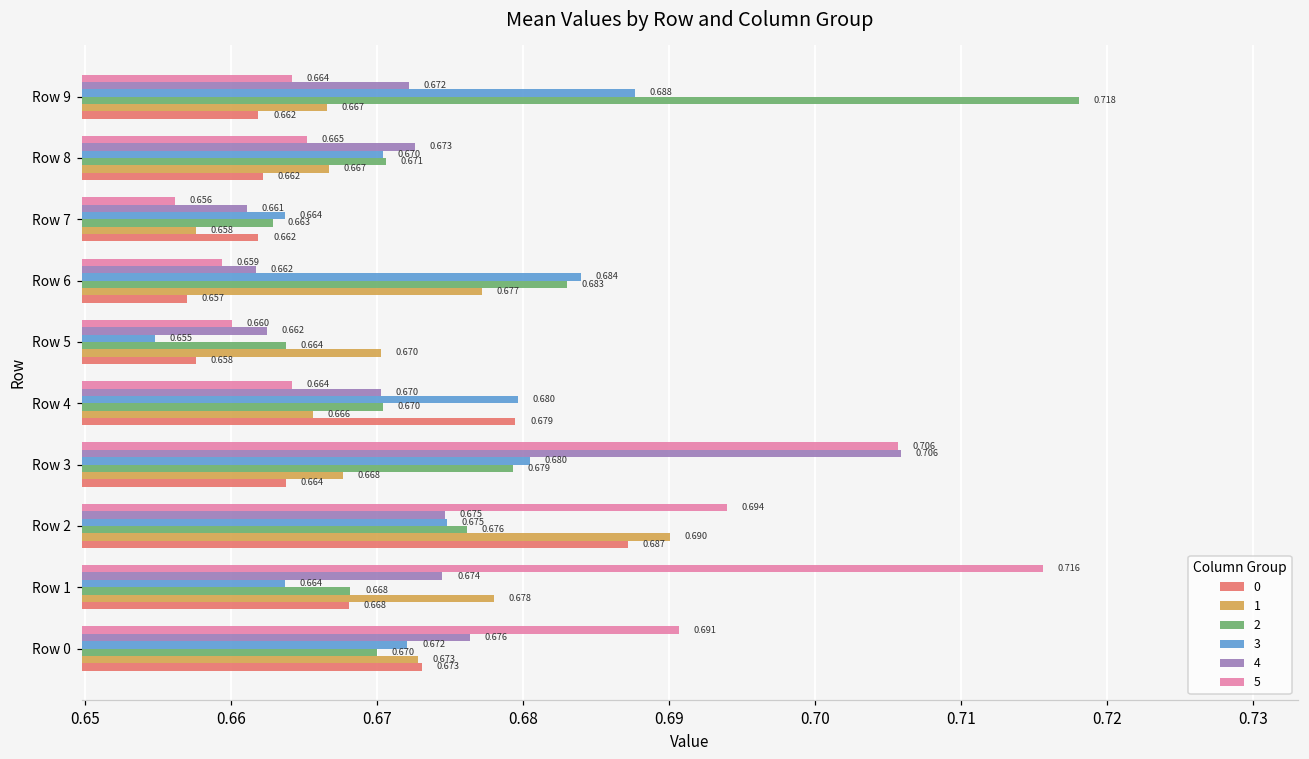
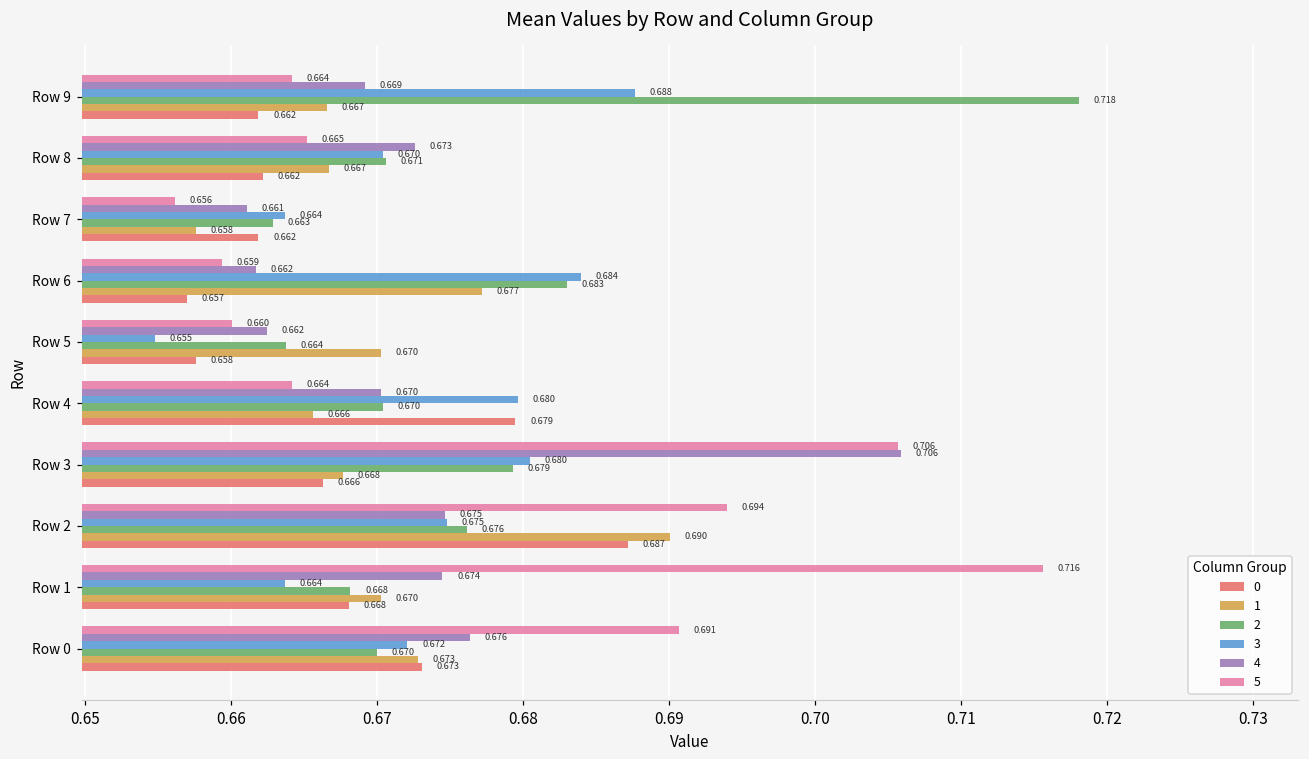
  {
    "0": {
      "Row 9": 0.662,
      "Row 8": 0.662,
      "Row 7": 0.662,
      "Row 6": 0.657,
      "Row 5": 0.658,
      "Row 4": 0.679,
-     "Row 3": 0.664,
+     "Row 3": 0.666,
      "Row 2": 0.687,
      "Row 1": 0.668
    },
    "1": {
      "Row 9": 0.667,
      "Row 8": 0.667,
      "Row 7": 0.658,
      "Row 6": 0.677,
      "Row 5": 0.670,
      "Row 4": 0.666,
      "Row 3": 0.668,
      "Row 2": 0.690,
-     "Row 1": 0.678
+     "Row 1": 0.670
    },
    "2": {
      "Row 9": 0.718,
      "Row 7": 0.663,
      "Row 6": 0.683,
      "Row 5": 0.664,
      "Row 4": 0.670,
      "Row 3": 0.679,
      "Row 2": 0.676,
      "Row 1": 0.668,
      "Row 0": 0.670
    },
    "3": {
      "Row 9": 0.688,
      "Row 7": 0.664,
      "Row 6": 0.684,
      "Row 5": 0.655,
      "Row 4": 0.680,
      "Row 3": 0.680,
      "Row 1": 0.664,
      "Row 0": 0.672
    },
    "4": {
-     "Row 9": 0.672,
+     "Row 9": 0.669,
      "Row 8": 0.673,
      "Row 7": 0.661,
      "Row 6": 0.662,
      "Row 5": 0.662,
      "Row 4": 0.670,
      "Row 1": 0.674,
      "Row 0": 0.676
    },
    "5": {
      "Row 9": 0.664,
      "Row 8": 0.665,
      "Row 7": 0.656,
      "Row 6": 0.659,
      "Row 5": 0.660,
      "Row 4": 0.664,
      "Row 2": 0.694,
      "Row 1": 0.716,
      "Row 0": 0.691
    }
  }
